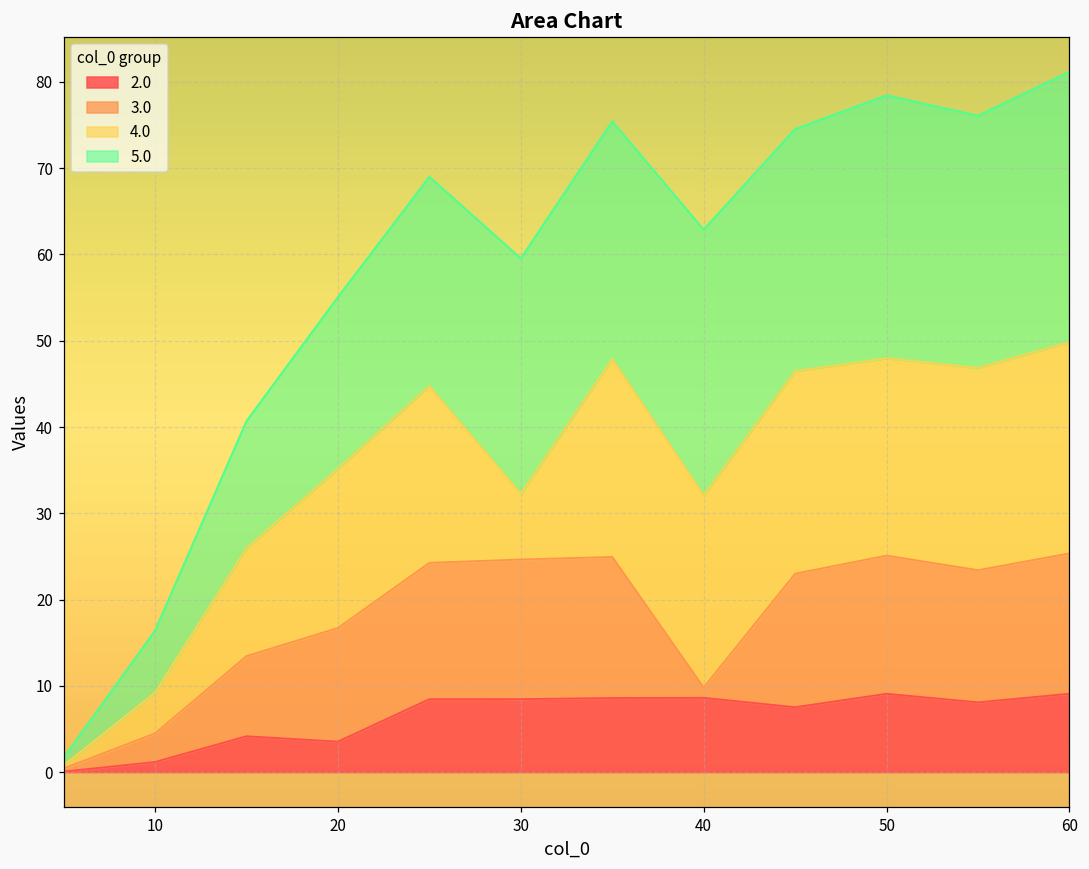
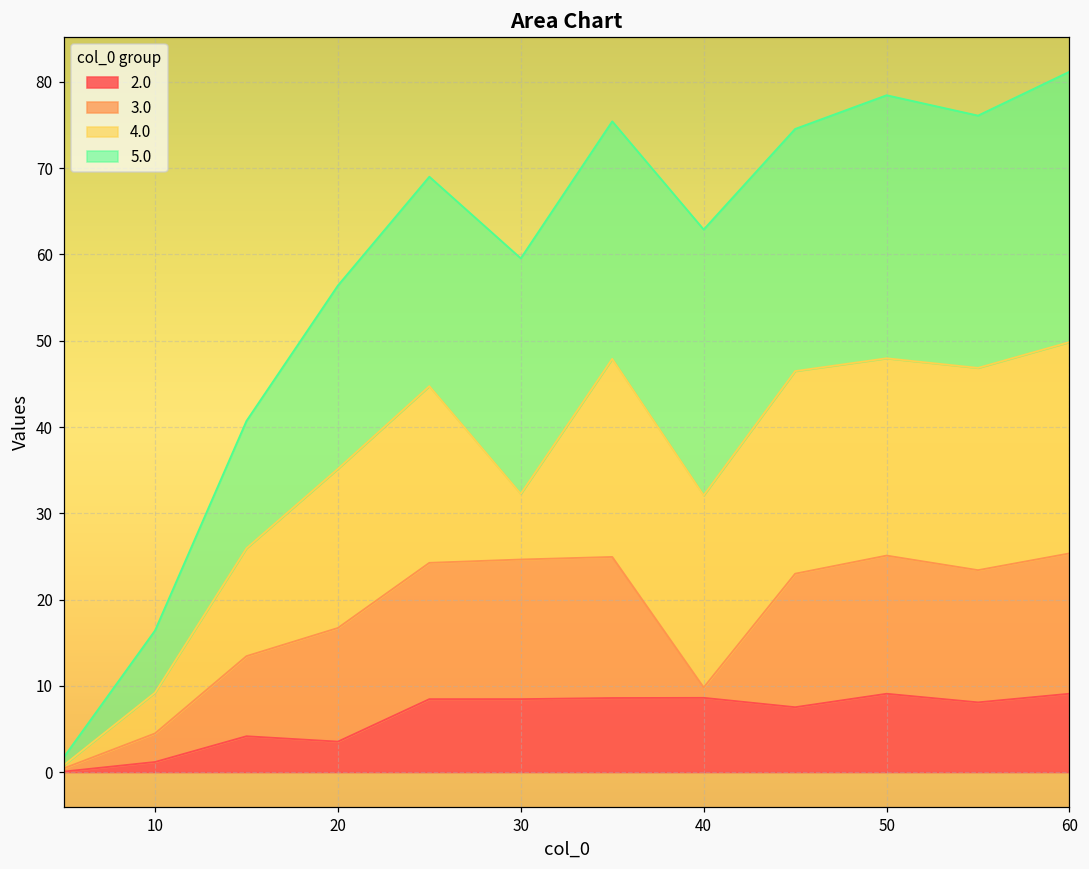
  {
    "2.0": {
      "10": 1,
      "20": 4,
      "30": 8,
      "40": 9,
      "50": 9,
      "60": 9
    },
    "3.0": {
      "10": 3,
      "20": 13,
      "30": 16,
      "40": 1,
      "50": 16,
      "60": 16
    },
    "4.0": {
      "10": 5,
      "20": 18,
      "30": 8,
      "40": 22,
      "50": 23,
      "60": 24
    },
    "5.0": {
      "10": 7,
-     "20": 20,
+     "20": 21,
      "30": 27,
      "40": 31,
      "50": 30,
      "60": 31
    }
  }
